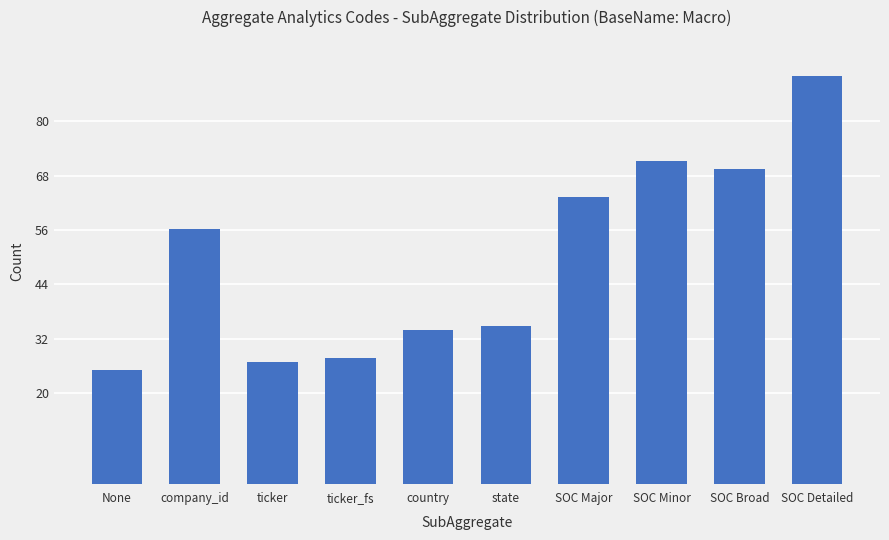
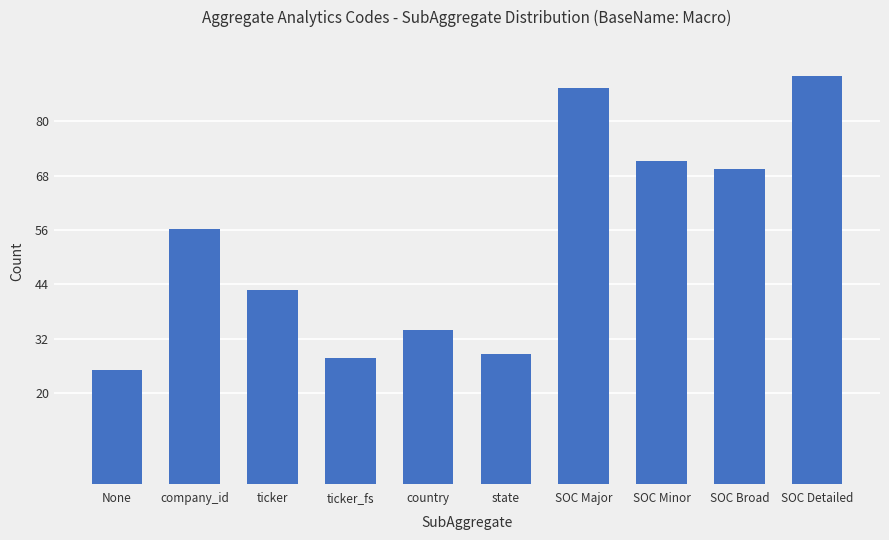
  {
    "None": 25,
    "company_id": 56,
-   "ticker": 27,
+   "ticker": 43,
    "ticker_fs": 28,
    "country": 34,
-   "state": 35,
-   "SOC Major": 63,
+   "state": 29,
+   "SOC Major": 87,
    "SOC Minor": 71,
    "SOC Broad": 70,
    "SOC Detailed": 90
  }
